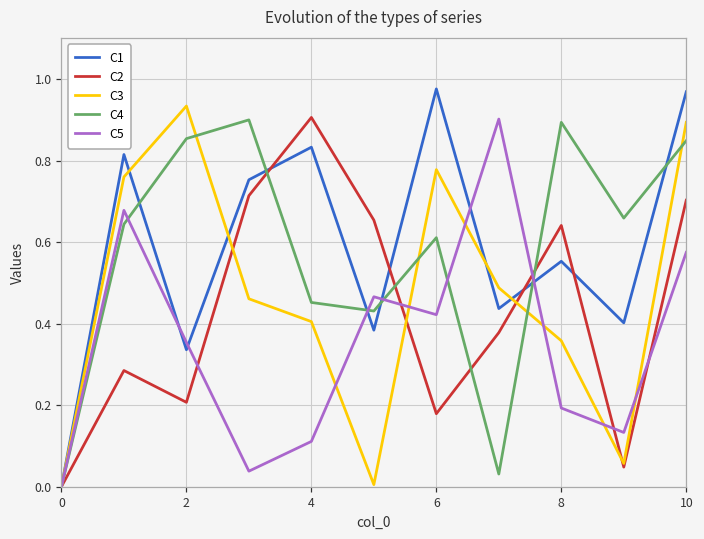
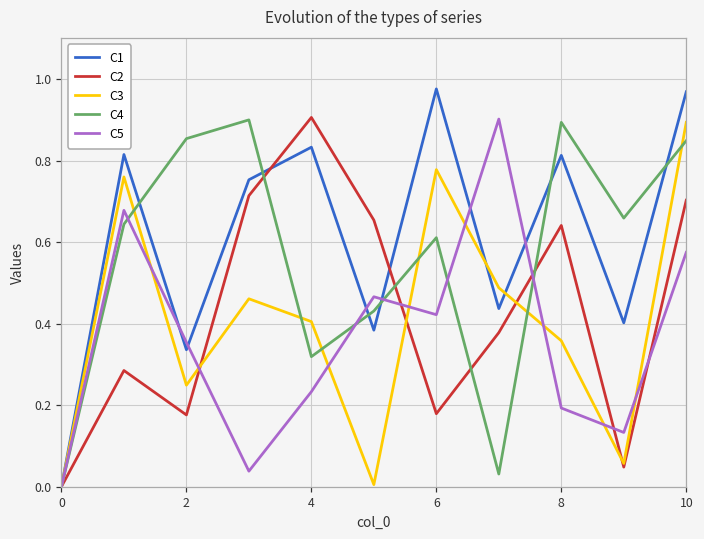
  {
    "C1": {
      "2": 0.34,
      "4": 0.83,
      "6": 0.98,
-     "8": 0.55,
+     "8": 0.81,
      "10": 0.97
    },
    "C2": {
-     "2": 0.21,
+     "2": 0.18,
      "4": 0.91,
      "6": 0.18,
      "8": 0.64,
      "10": 0.70
    },
    "C3": {
-     "2": 0.93,
+     "2": 0.25,
      "4": 0.41,
      "6": 0.78,
      "8": 0.36,
      "10": 0.89
    },
    "C4": {
      "2": 0.85,
-     "4": 0.45,
+     "4": 0.32,
      "6": 0.61,
      "8": 0.89,
      "10": 0.85
    },
    "C5": {
      "2": 0.35,
-     "4": 0.11,
+     "4": 0.23,
      "6": 0.42,
      "8": 0.19,
      "10": 0.58
    }
  }
